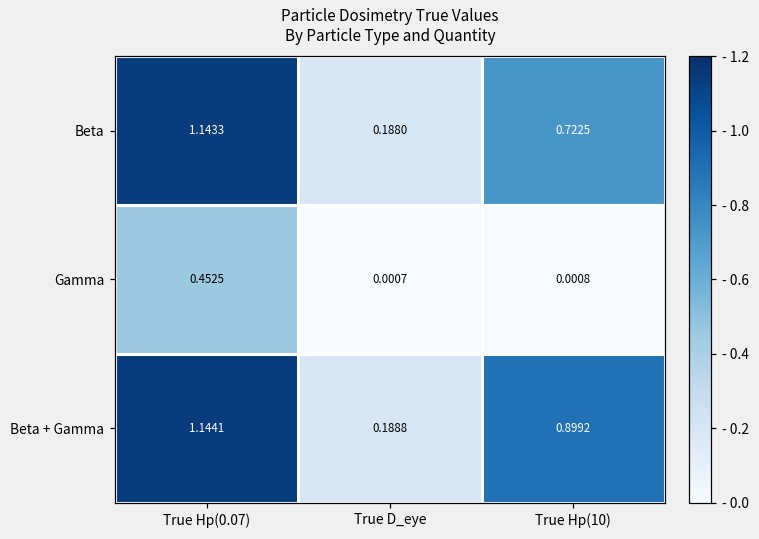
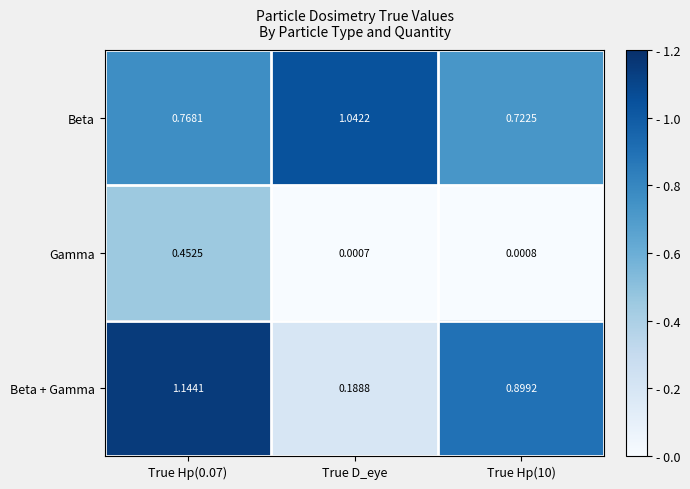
  {
    "Beta": {
-     "True Hp(0.07)": 1.1433,
-     "True D_eye": 0.1880,
+     "True Hp(0.07)": 0.7681,
+     "True D_eye": 1.0422,
      "True Hp(10)": 0.7225
    },
    "Gamma": {
      "True Hp(0.07)": 0.4525,
      "True D_eye": 0.0007,
      "True Hp(10)": 0.0008
    },
    "Beta + Gamma": {
      "True Hp(0.07)": 1.1441,
      "True D_eye": 0.1888,
      "True Hp(10)": 0.8992
    }
  }
